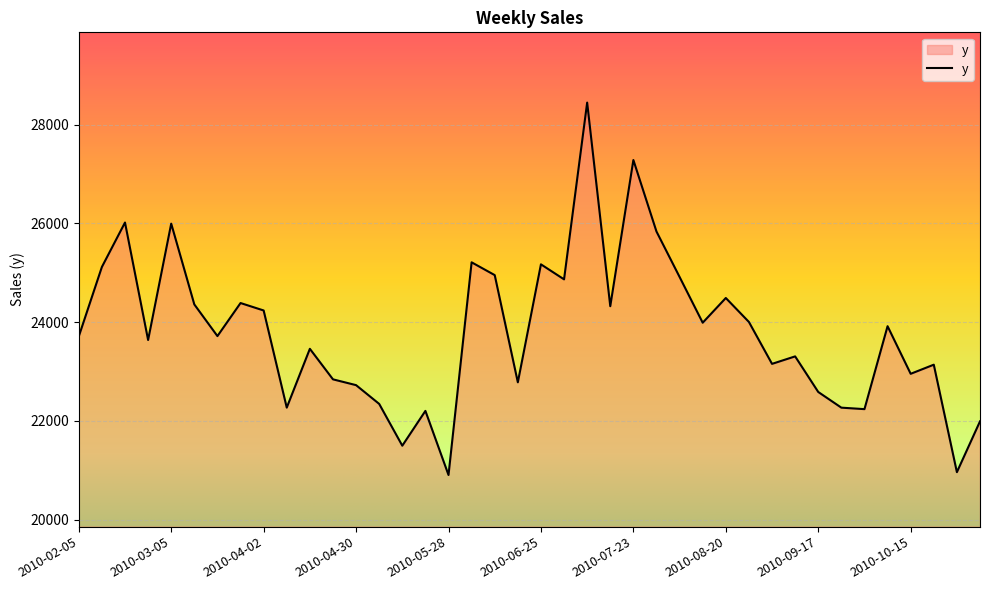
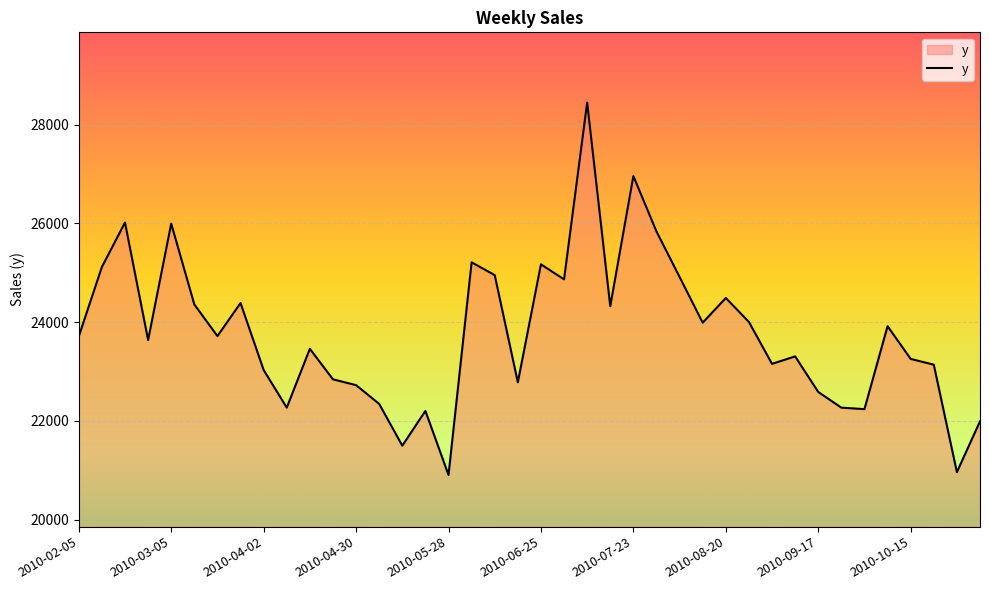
  {
    "2010-02-05": 23700,
    "2010-03-05": 26000,
-   "2010-04-02": 24200,
+   "2010-04-02": 23000,
    "2010-04-30": 22700,
    "2010-05-28": 20900,
    "2010-06-25": 25200,
-   "2010-07-23": 27300,
+   "2010-07-23": 27000,
    "2010-08-20": 24500,
    "2010-09-17": 22600,
-   "2010-10-15": 23000
+   "2010-10-15": 23300
  }
